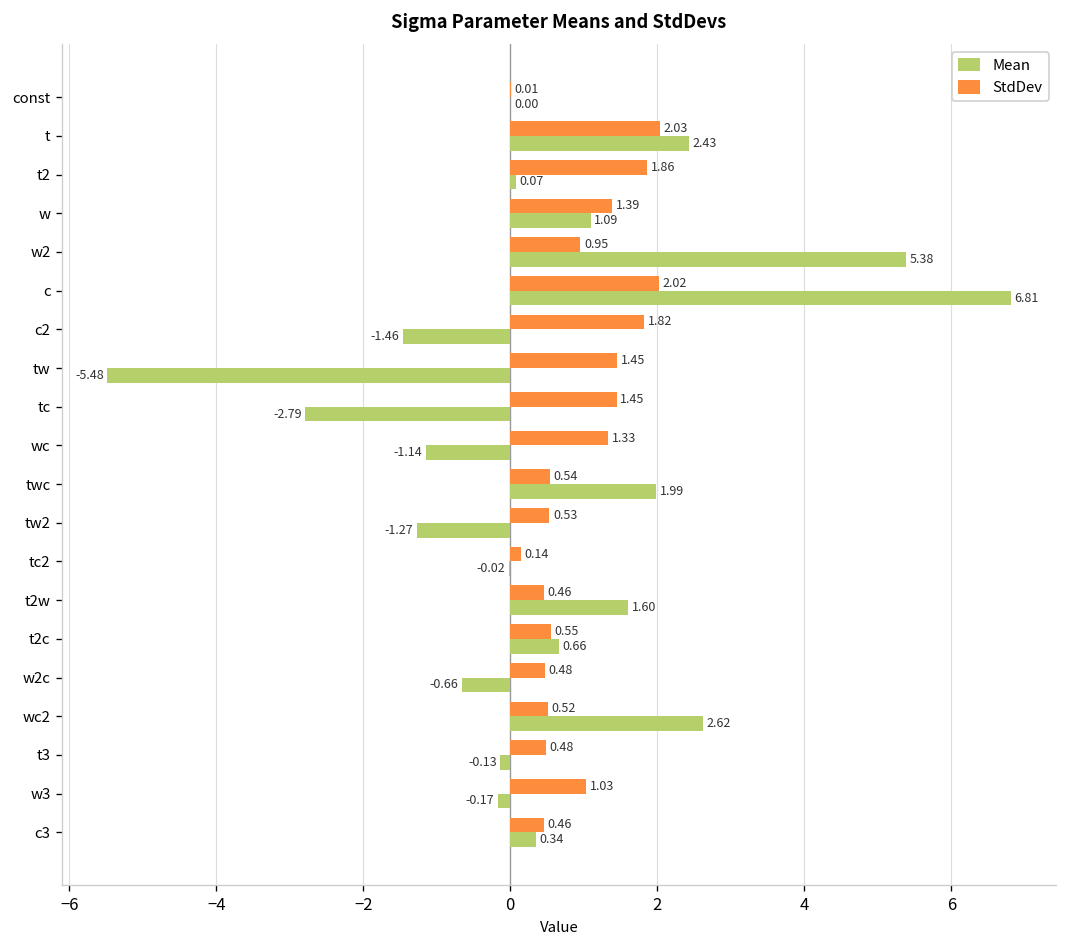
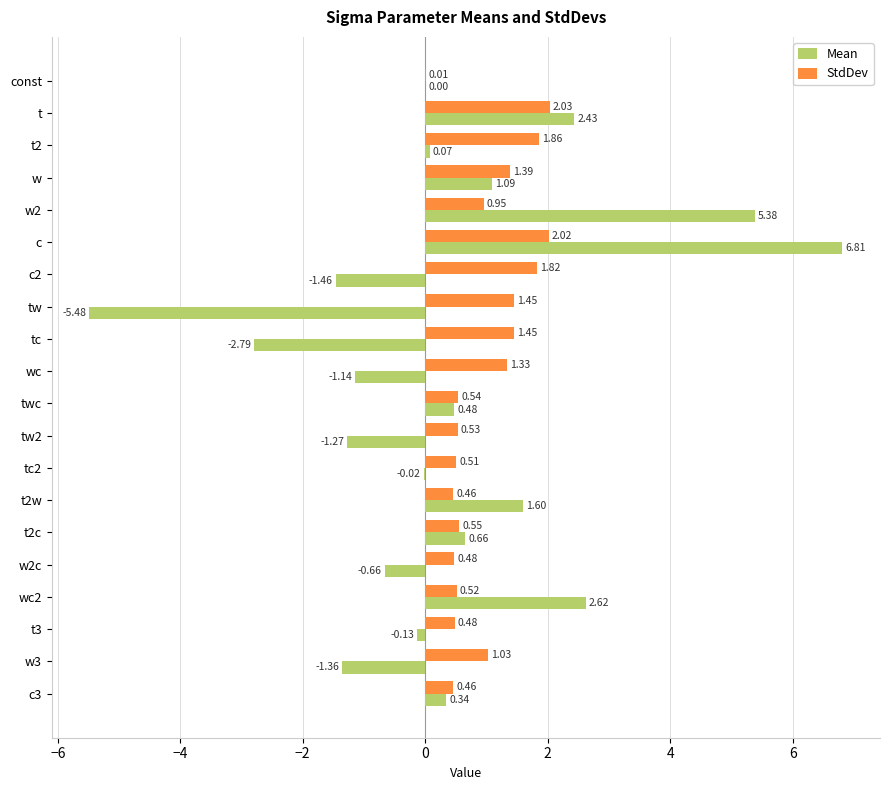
  {
    "Mean": {
      "const": 0.00,
      "t": 2.43,
      "t2": 0.07,
      "w": 1.09,
      "w2": 5.38,
      "c": 6.81,
      "c2": -1.46,
      "tw": -5.48,
      "tc": -2.79,
      "wc": -1.14,
-     "twc": 1.99,
+     "twc": 0.48,
      "tw2": -1.27,
      "tc2": -0.02,
      "t2w": 1.60,
      "t2c": 0.66,
      "w2c": -0.66,
      "wc2": 2.62,
      "t3": -0.13,
-     "w3": -0.17,
+     "w3": -1.36,
      "c3": 0.34
    },
    "StdDev": {
      "const": 0.01,
      "t": 2.03,
      "t2": 1.86,
      "w": 1.39,
      "w2": 0.95,
      "c": 2.02,
      "c2": 1.82,
      "tw": 1.45,
      "tc": 1.45,
      "wc": 1.33,
      "twc": 0.54,
      "tw2": 0.53,
-     "tc2": 0.14,
+     "tc2": 0.51,
      "t2w": 0.46,
      "t2c": 0.55,
      "w2c": 0.48,
      "wc2": 0.52,
      "t3": 0.48,
      "w3": 1.03,
      "c3": 0.46
    }
  }
